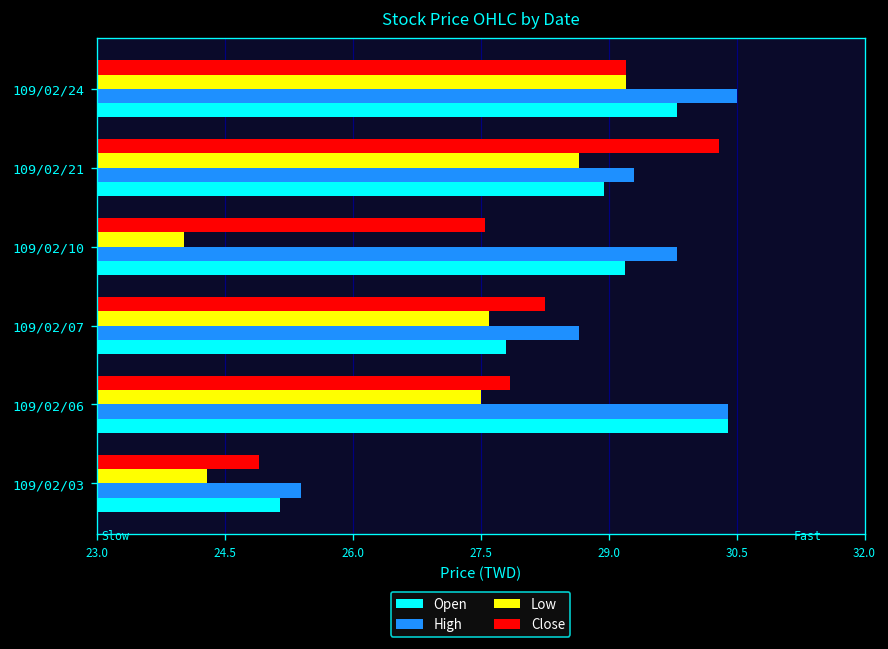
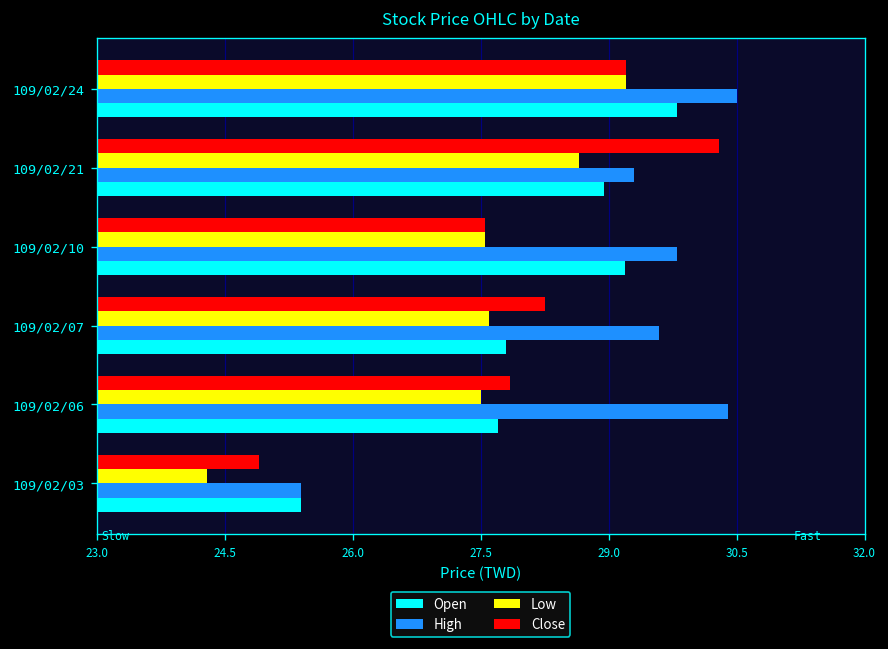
  {
    "Open": {
      "109/02/24": 29.8,
      "109/02/21": 29.0,
      "109/02/10": 29.2,
      "109/02/07": 27.8,
-     "109/02/06": 30.4,
-     "109/02/03": 25.2
+     "109/02/06": 27.7,
+     "109/02/03": 25.4
    },
    "High": {
      "109/02/24": 30.5,
      "109/02/21": 29.3,
      "109/02/10": 29.8,
-     "109/02/07": 28.7,
+     "109/02/07": 29.6,
      "109/02/06": 30.4,
      "109/02/03": 25.4
    },
    "Low": {
      "109/02/24": 29.2,
      "109/02/21": 28.7,
-     "109/02/10": 24.0,
+     "109/02/10": 27.6,
      "109/02/07": 27.6,
      "109/02/06": 27.5,
      "109/02/03": 24.3
    },
    "Close": {
      "109/02/24": 29.2,
      "109/02/21": 30.3,
      "109/02/10": 27.6,
      "109/02/07": 28.3,
      "109/02/06": 27.9,
      "109/02/03": 24.9
    }
  }
